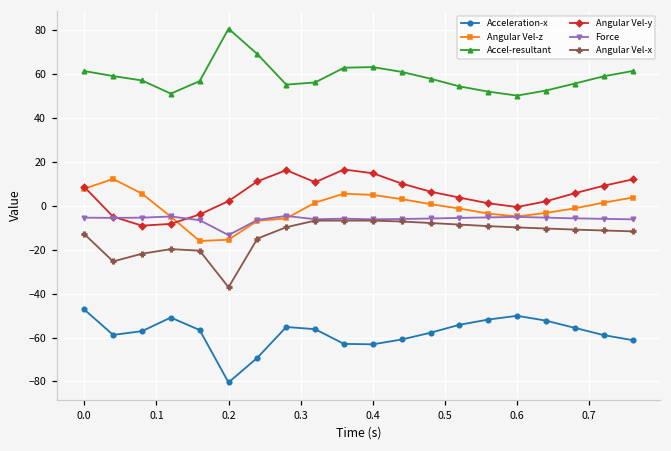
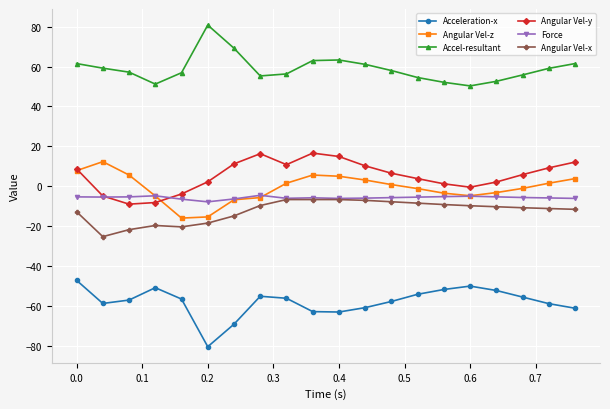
  {
    "Acceleration-x": {
      "0.0": -47,
      "0.2": -81,
      "0.4": -63,
      "0.6": -50
    },
    "Angular Vel-z": {
      "0.2": -15,
      "0.4": 5
    },
    "Accel-resultant": {
      "0.0": 62,
      "0.2": 81,
      "0.4": 63,
      "0.6": 50
    },
    "Angular Vel-y": {
      "0.2": 2,
      "0.4": 15,
      "0.6": -1
    },
    "Force": {
      "0.0": -5,
-     "0.2": -13
+     "0.2": -8
    },
    "Angular Vel-x": {
      "0.0": -13,
-     "0.2": -37,
+     "0.2": -19,
      "0.6": -10
    }
  }
